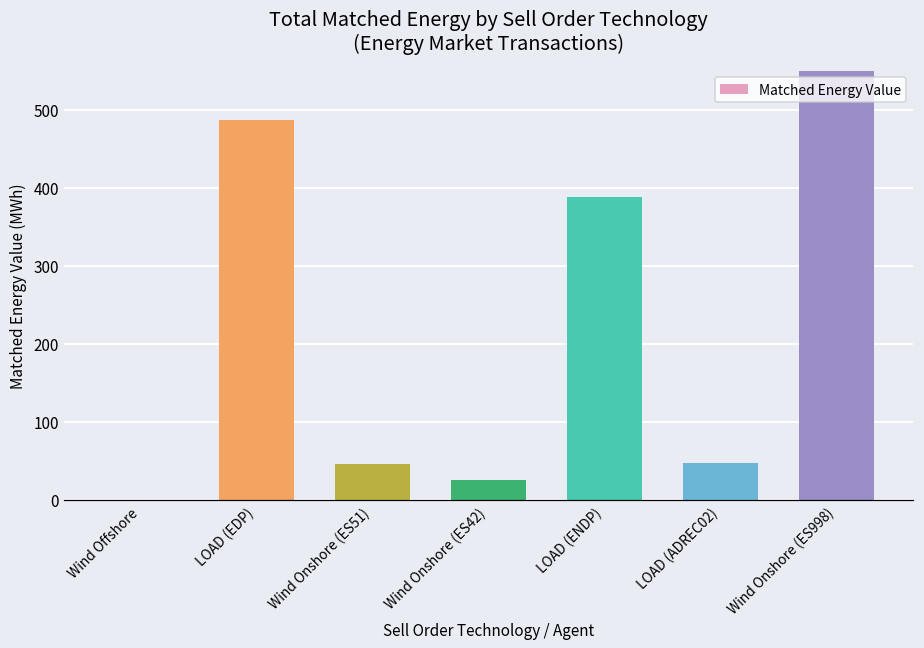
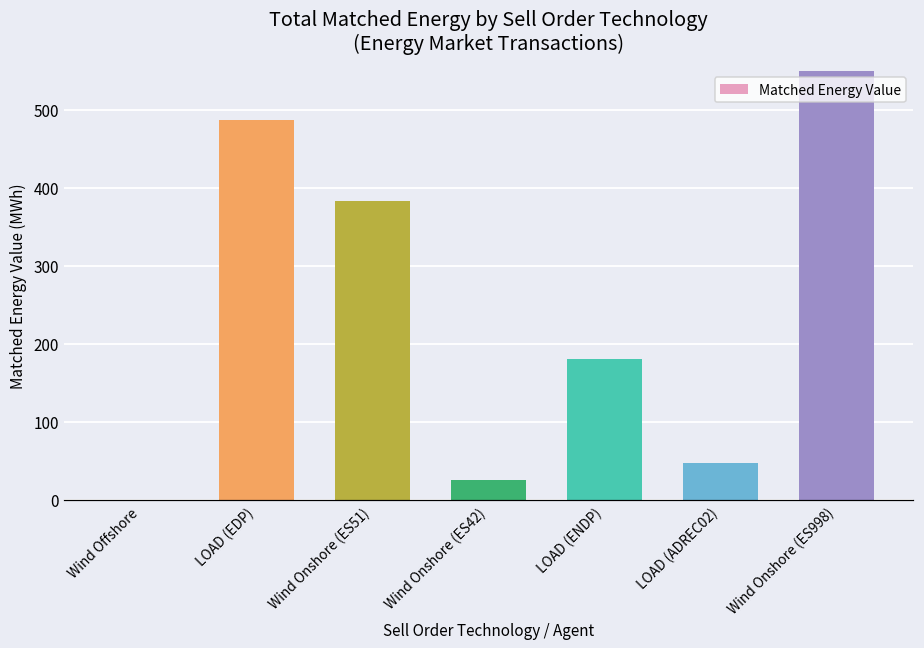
  {
    "LOAD (EDP)": 490,
-   "Wind Onshore (ES51)": 50,
+   "Wind Onshore (ES51)": 380,
    "Wind Onshore (ES42)": 30,
-   "LOAD (ENDP)": 390,
+   "LOAD (ENDP)": 180,
    "LOAD (ADREC02)": 50
  }
